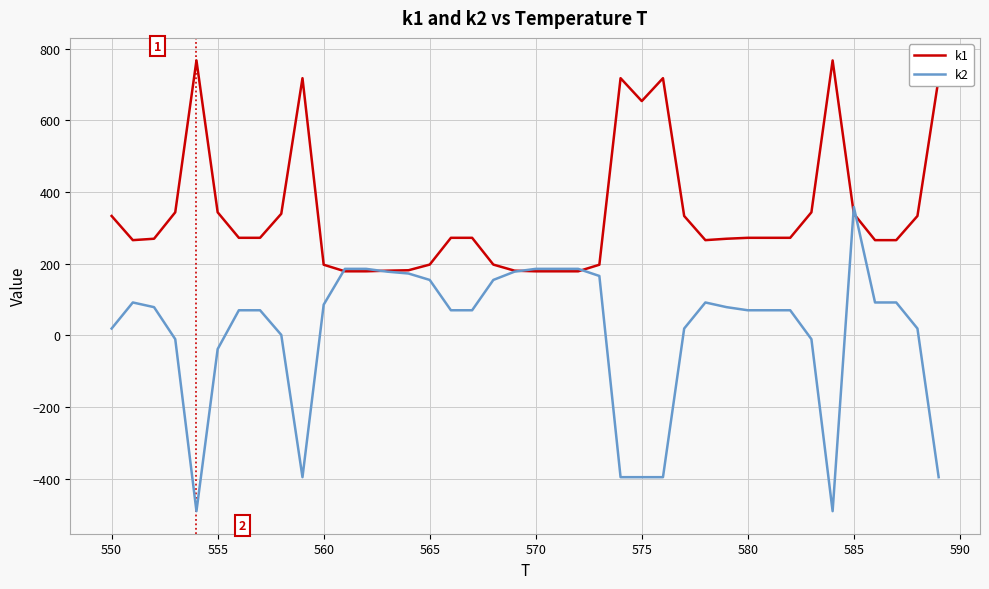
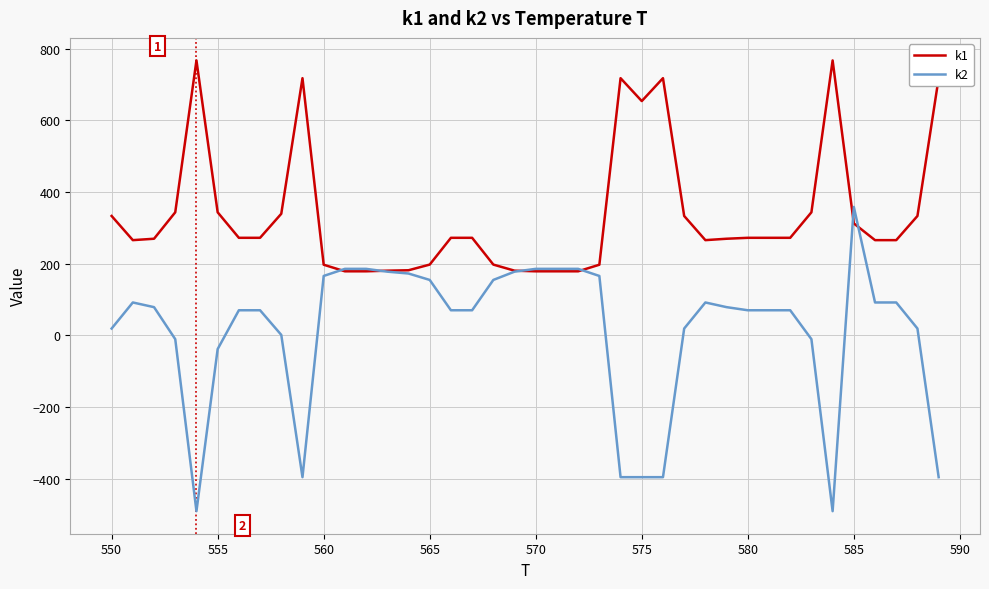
  {
    "k1": {
      "550": 330,
      "555": 340,
      "560": 200,
      "565": 200,
      "575": 650,
      "580": 270,
-     "585": 340
+     "585": 310
    },
    "k2": {
      "550": 20,
      "555": -40,
-     "560": 90,
+     "560": 170,
      "565": 150,
      "575": -400,
      "580": 70,
      "585": 360
    }
  }
